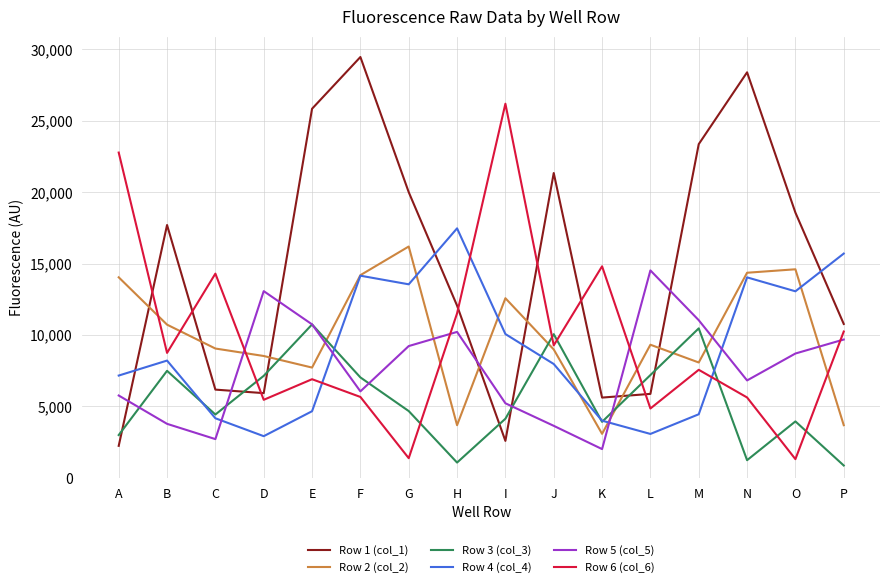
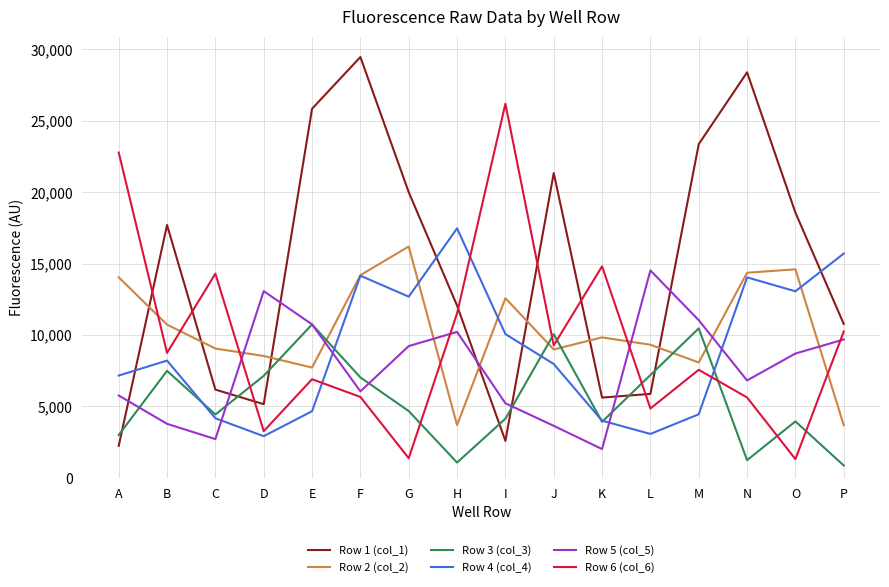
  {
    "Row 1 (col_1)": {
      "A": "2,200",
      "B": "17,700",
      "C": "6,200",
-     "D": "5,900",
+     "D": "5,200",
      "E": "25,800",
      "F": "29,500",
      "G": "20,000",
      "H": "12,100",
      "I": "2,600",
      "J": "21,300",
      "K": "5,600",
      "L": "5,900",
      "M": "23,400",
      "N": "28,400",
      "O": "18,600",
      "P": "10,800"
    },
    "Row 2 (col_2)": {
      "A": "14,000",
      "B": "10,700",
      "C": "9,100",
      "D": "8,500",
      "E": "7,700",
      "G": "16,200",
      "H": "3,700",
      "I": "12,600",
      "J": "9,000",
-     "K": "3,100",
+     "K": "9,800",
      "L": "9,300",
      "M": "8,100",
      "N": "14,400",
      "O": "14,600",
      "P": "3,700"
    },
    "Row 3 (col_3)": {
      "A": "3,000",
      "B": "7,500",
      "C": "4,400",
      "D": "7,100",
      "F": "7,000",
      "G": "4,700",
      "H": "1,100",
      "I": "4,100",
      "J": "10,100",
      "L": "7,200",
      "M": "10,500",
      "N": "1,200",
      "O": "3,900",
      "P": "900"
    },
    "Row 4 (col_4)": {
      "A": "7,200",
      "B": "8,200",
      "C": "4,200",
      "D": "2,900",
      "E": "4,700",
-     "G": "13,500",
+     "G": "12,700",
      "H": "17,500",
      "I": "10,100",
      "J": "8,000",
      "L": "3,100",
      "M": "4,400",
      "N": "14,000",
      "O": "13,100",
      "P": "15,700"
    },
    "Row 5 (col_5)": {
      "A": "5,800",
      "B": "3,800",
      "C": "2,700",
      "D": "13,100",
      "F": "6,100",
      "G": "9,200",
      "H": "10,200",
      "I": "5,200",
      "J": "3,600",
      "K": "2,000",
      "L": "14,500",
      "M": "11,000",
      "N": "6,800",
      "O": "8,700",
      "P": "9,700"
    },
    "Row 6 (col_6)": {
      "A": "22,800",
      "B": "8,700",
      "C": "14,300",
-     "D": "5,500",
+     "D": "3,300",
      "E": "6,900",
      "F": "5,700",
      "G": "1,400",
      "H": "11,500",
      "I": "26,200",
      "J": "9,300",
      "K": "14,800",
      "L": "4,900",
      "M": "7,600",
      "N": "5,600",
      "O": "1,300",
      "P": "10,200"
    }
  }
